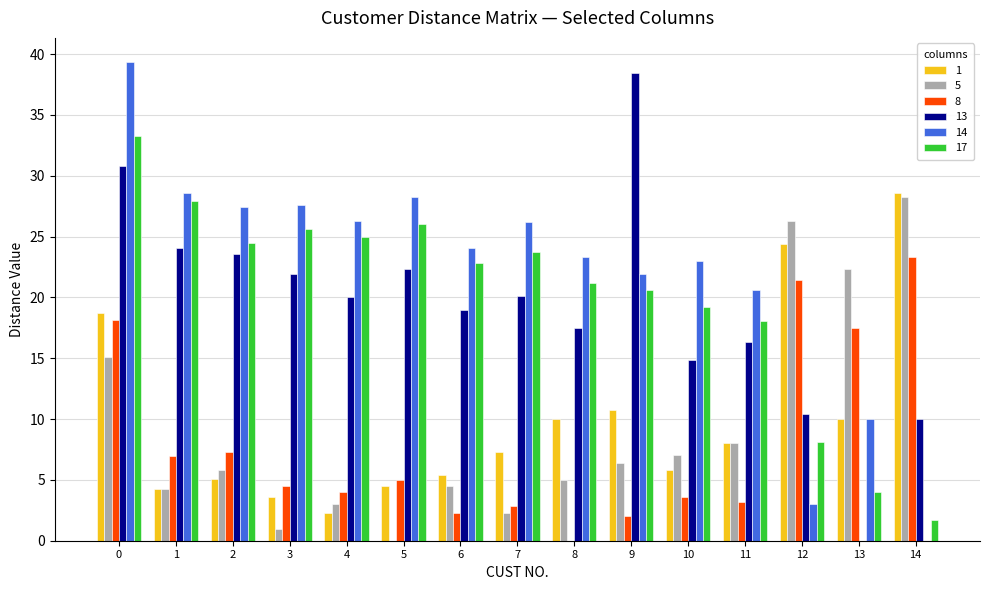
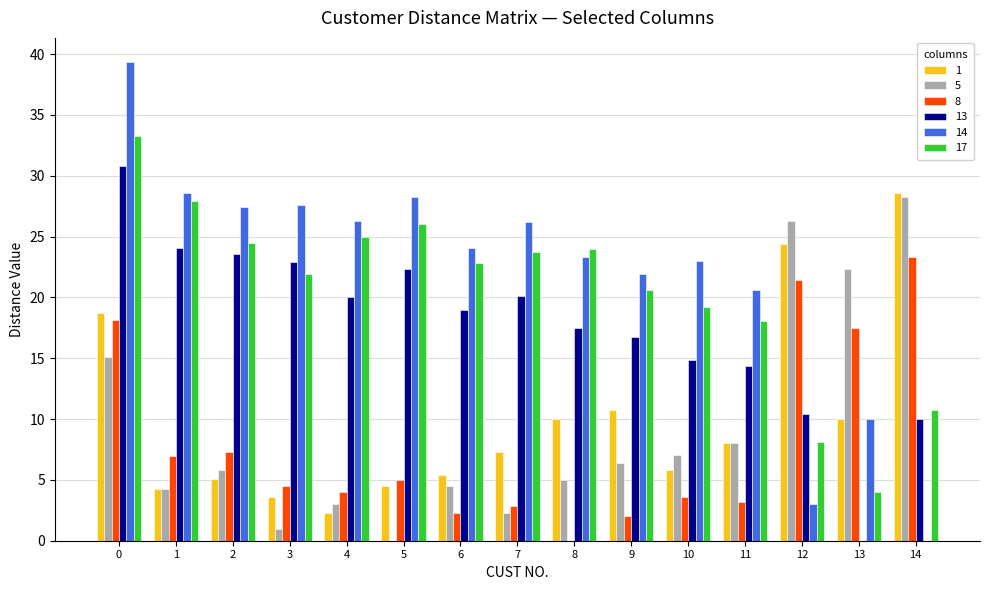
  {
    "1": {
      "0": 18.7,
      "1": 4.2,
      "2": 5.1,
      "3": 3.6,
      "4": 2.2,
      "5": 4.5,
      "6": 5.4,
      "7": 7.3,
      "8": 10.0,
      "9": 10.8,
      "10": 5.8,
      "11": 8.1,
      "12": 24.4,
      "13": 10.0,
      "14": 28.6
    },
    "5": {
      "0": 15.1,
      "1": 4.2,
      "2": 5.8,
      "3": 1.0,
      "4": 3.0,
      "5": 0.0,
      "6": 4.5,
      "7": 2.2,
      "8": 5.0,
      "9": 6.4,
      "10": 7.1,
      "11": 8.1,
      "12": 26.3,
      "13": 22.4,
      "14": 28.3
    },
    "8": {
      "0": 18.1,
      "1": 7.0,
      "2": 7.3,
      "3": 4.5,
      "4": 4.0,
      "5": 5.0,
      "6": 2.2,
      "7": 2.8,
      "8": 0.0,
      "9": 2.0,
      "10": 3.6,
      "11": 3.2,
      "12": 21.4,
      "13": 17.5,
      "14": 23.4
    },
    "13": {
      "0": 30.8,
      "1": 24.0,
      "2": 23.5,
-     "3": 21.9,
+     "3": 22.9,
      "4": 20.0,
      "5": 22.4,
      "6": 19.0,
      "7": 20.1,
      "8": 17.5,
-     "9": 38.5,
+     "9": 16.8,
      "10": 14.8,
-     "11": 16.3,
+     "11": 14.3,
      "12": 10.4,
      "13": 0.0,
      "14": 10.0
    },
    "14": {
      "0": 39.4,
      "1": 28.6,
      "2": 27.5,
      "3": 27.6,
      "4": 26.3,
      "5": 28.3,
      "6": 24.1,
      "7": 26.2,
      "8": 23.4,
      "9": 21.9,
      "10": 23.0,
      "11": 20.6,
      "12": 3.0,
      "13": 10.0,
      "14": 0.0
    },
    "17": {
      "0": 33.3,
      "1": 27.9,
      "2": 24.5,
-     "3": 25.6,
+     "3": 21.9,
      "4": 25.0,
      "5": 26.0,
      "6": 22.8,
      "7": 23.8,
-     "8": 21.2,
+     "8": 24.0,
      "9": 20.6,
      "10": 19.2,
      "11": 18.0,
      "12": 8.1,
      "13": 4.0,
-     "14": 1.7
+     "14": 10.8
    }
  }
